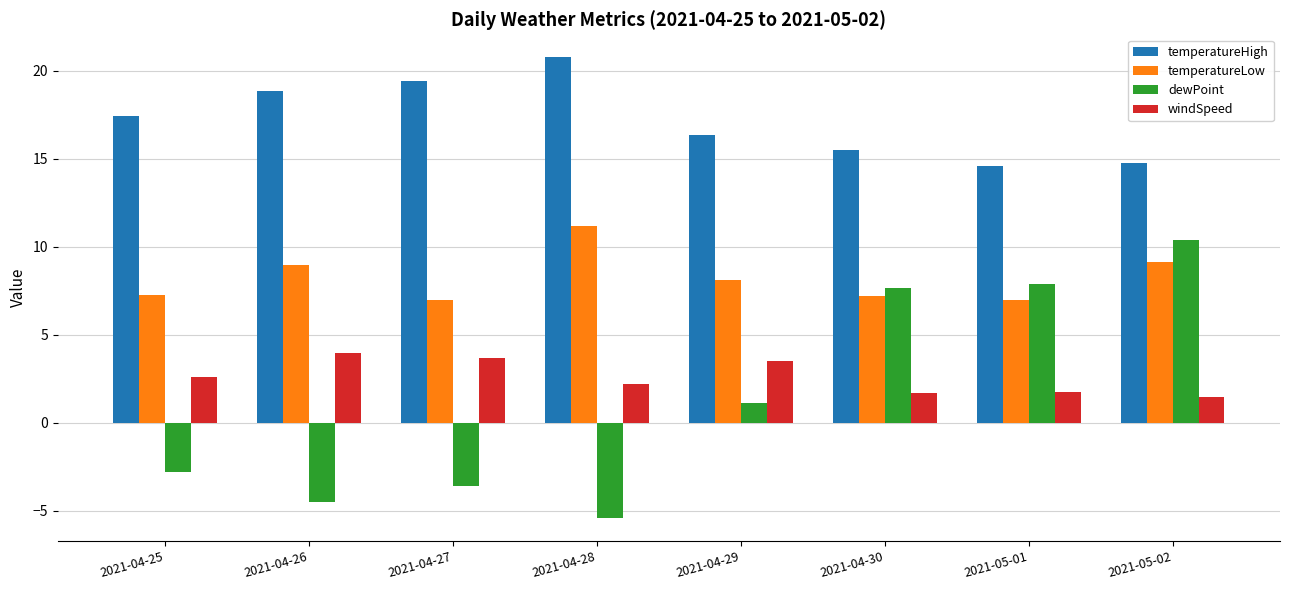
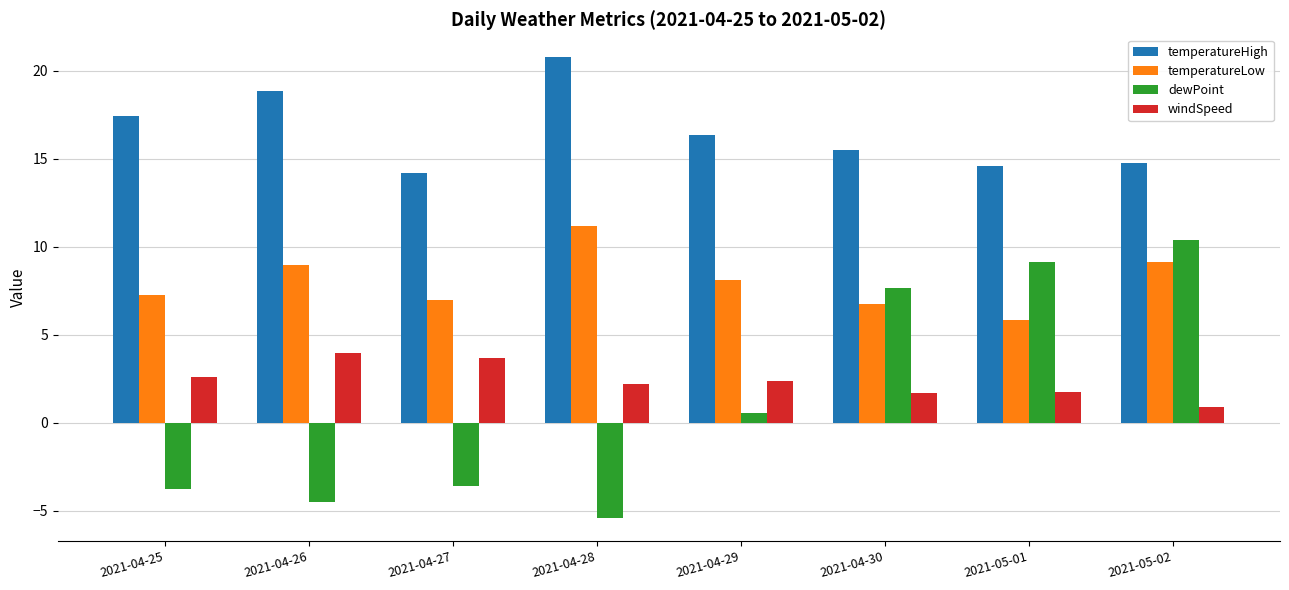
  {
    "temperatureHigh": {
      "2021-04-25": 17.4,
      "2021-04-26": 18.9,
-     "2021-04-27": 19.4,
+     "2021-04-27": 14.2,
      "2021-04-28": 20.8,
      "2021-04-29": 16.4,
      "2021-04-30": 15.5,
      "2021-05-01": 14.6,
      "2021-05-02": 14.8
    },
    "temperatureLow": {
      "2021-04-25": 7.2,
      "2021-04-26": 9.0,
      "2021-04-27": 7.0,
      "2021-04-28": 11.2,
      "2021-04-29": 8.1,
-     "2021-04-30": 7.2,
-     "2021-05-01": 6.9,
+     "2021-04-30": 6.7,
+     "2021-05-01": 5.8,
      "2021-05-02": 9.1
    },
    "dewPoint": {
-     "2021-04-25": -2.8,
+     "2021-04-25": -3.8,
      "2021-04-26": -4.5,
      "2021-04-27": -3.6,
      "2021-04-28": -5.4,
-     "2021-04-29": 1.1,
+     "2021-04-29": 0.5,
      "2021-04-30": 7.7,
-     "2021-05-01": 7.9,
+     "2021-05-01": 9.1,
      "2021-05-02": 10.4
    },
    "windSpeed": {
      "2021-04-25": 2.6,
      "2021-04-26": 3.9,
      "2021-04-27": 3.7,
      "2021-04-28": 2.2,
-     "2021-04-29": 3.5,
+     "2021-04-29": 2.4,
      "2021-04-30": 1.7,
      "2021-05-01": 1.7,
-     "2021-05-02": 1.5
+     "2021-05-02": 0.9
    }
  }
